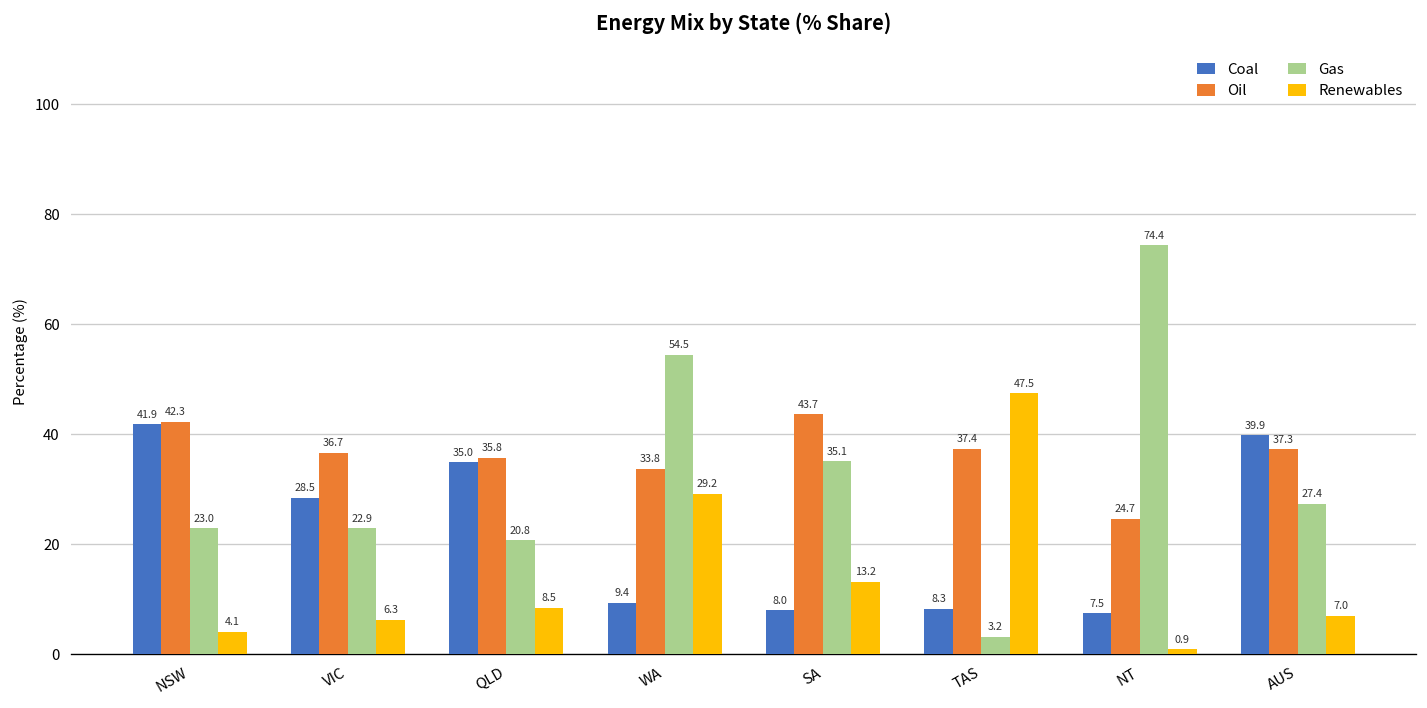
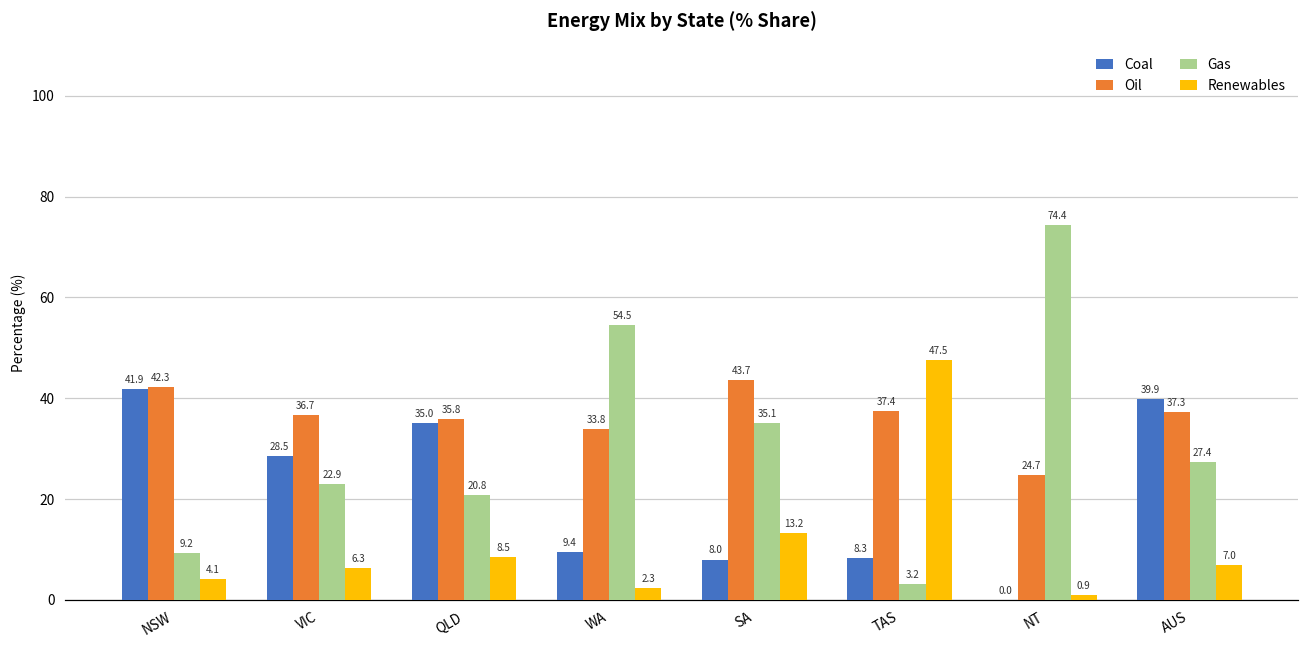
  {
    "Coal": {
      "NSW": 41.9,
      "VIC": 28.5,
      "QLD": 35.0,
      "WA": 9.4,
      "SA": 8.0,
      "TAS": 8.3,
-     "NT": 7.5,
+     "NT": 0.0,
      "AUS": 39.9
    },
    "Oil": {
      "NSW": 42.3,
      "VIC": 36.7,
      "QLD": 35.8,
      "WA": 33.8,
      "SA": 43.7,
      "TAS": 37.4,
      "NT": 24.7,
      "AUS": 37.3
    },
    "Gas": {
-     "NSW": 23.0,
+     "NSW": 9.2,
      "VIC": 22.9,
      "QLD": 20.8,
      "WA": 54.5,
      "SA": 35.1,
      "TAS": 3.2,
      "NT": 74.4,
      "AUS": 27.4
    },
    "Renewables": {
      "NSW": 4.1,
      "VIC": 6.3,
      "QLD": 8.5,
-     "WA": 29.2,
+     "WA": 2.3,
      "SA": 13.2,
      "TAS": 47.5,
      "NT": 0.9,
      "AUS": 7.0
    }
  }
